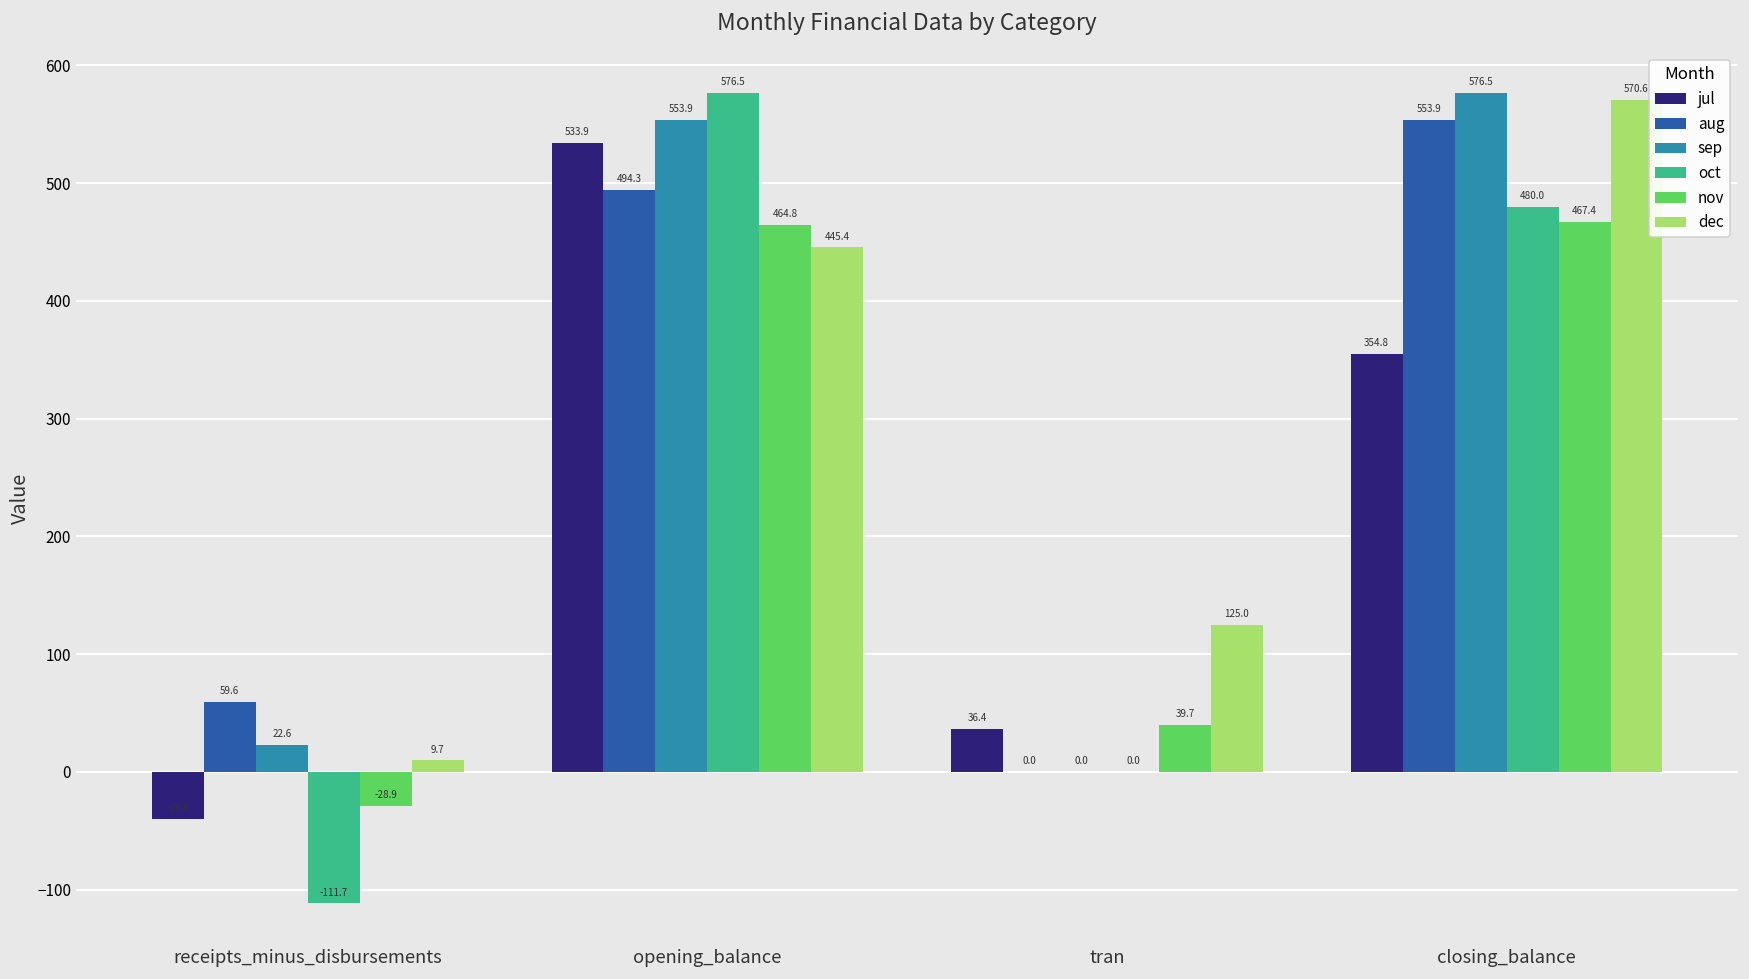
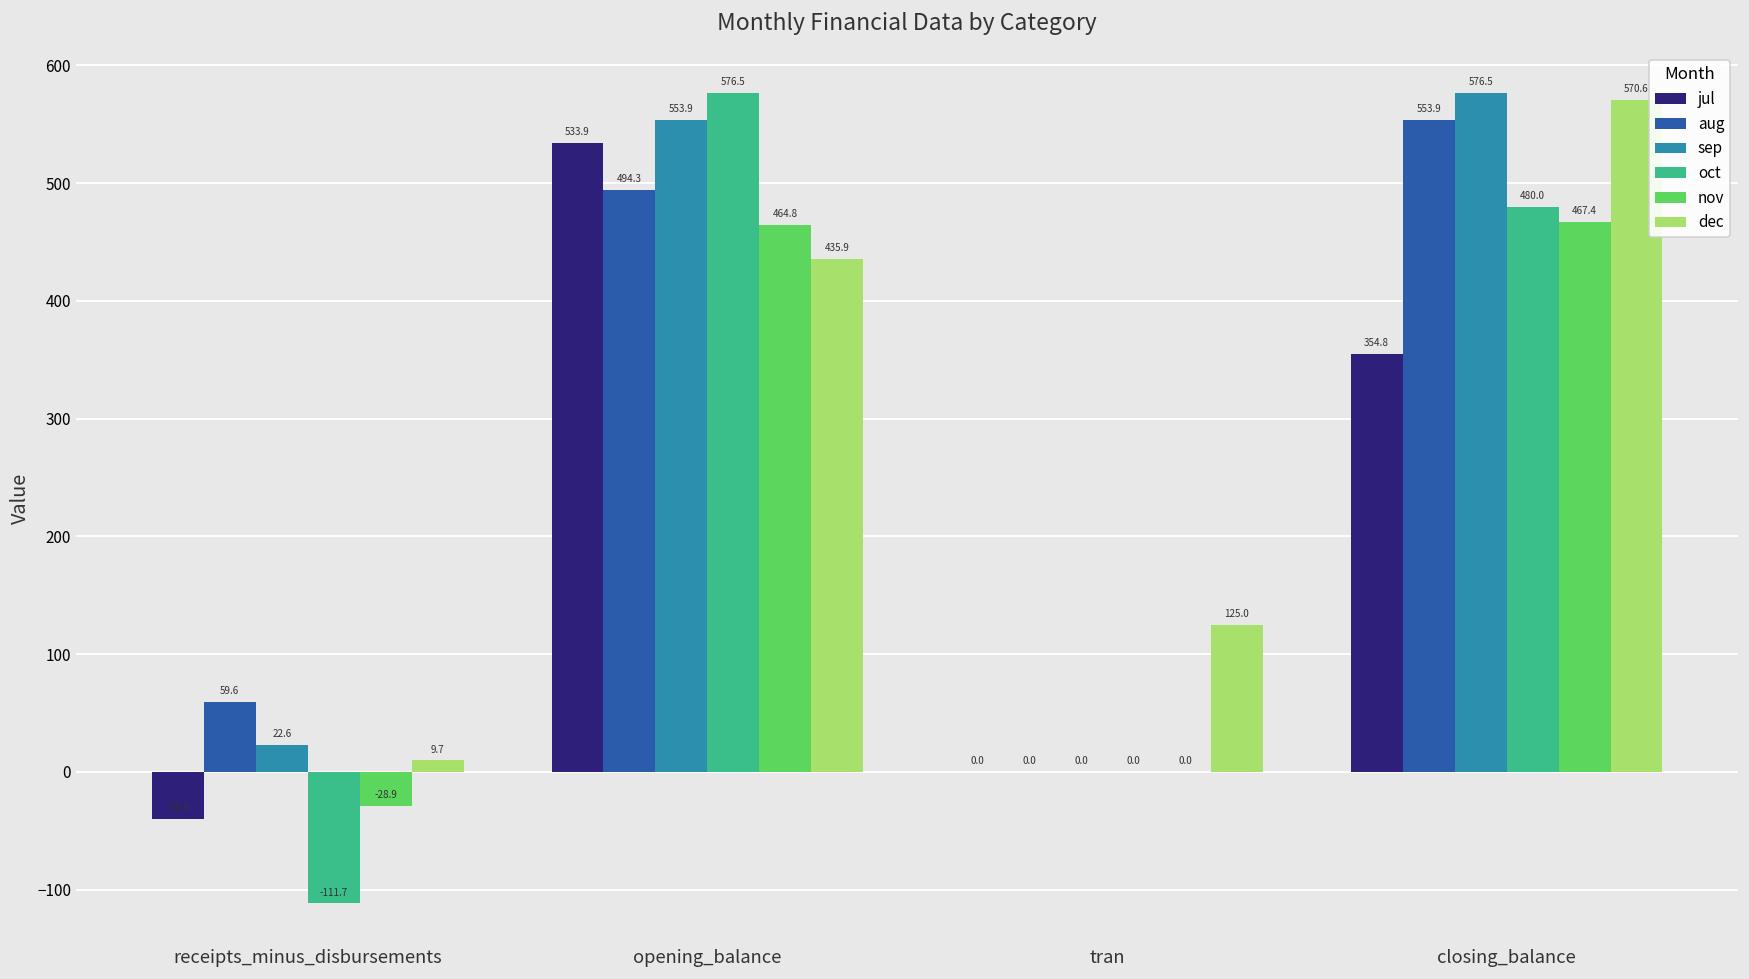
  {
    "jul": {
      "receipts_minus_disbursements": -39.6,
      "opening_balance": 533.9,
-     "tran": 36.4,
+     "tran": 0.0,
      "closing_balance": 354.8
    },
    "oct": {
      "receipts_minus_disbursements": -111.7,
      "opening_balance": 576.5,
      "tran": 0.0,
      "closing_balance": 480.0
    },
    "nov": {
      "receipts_minus_disbursements": -28.9,
      "opening_balance": 464.8,
-     "tran": 39.7,
+     "tran": 0.0,
      "closing_balance": 467.4
    },
    "dec": {
      "receipts_minus_disbursements": 9.7,
-     "opening_balance": 445.4,
+     "opening_balance": 435.9,
      "tran": 125.0
    }
  }
